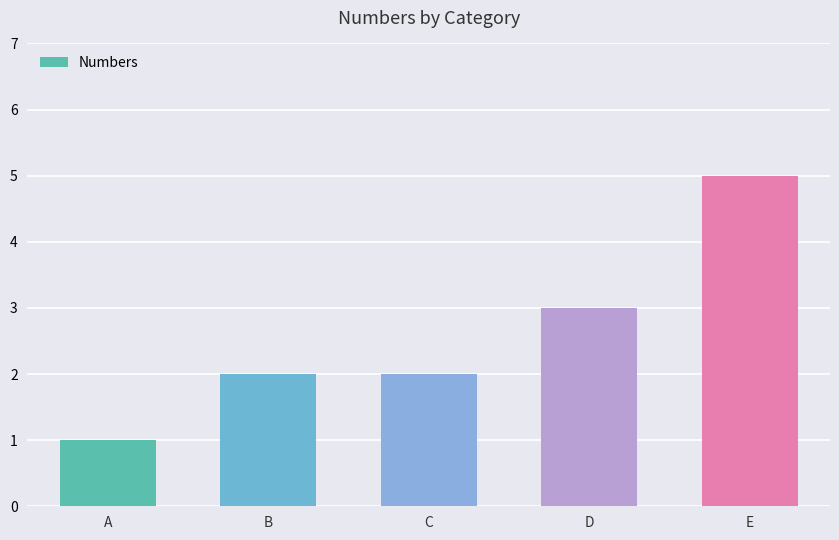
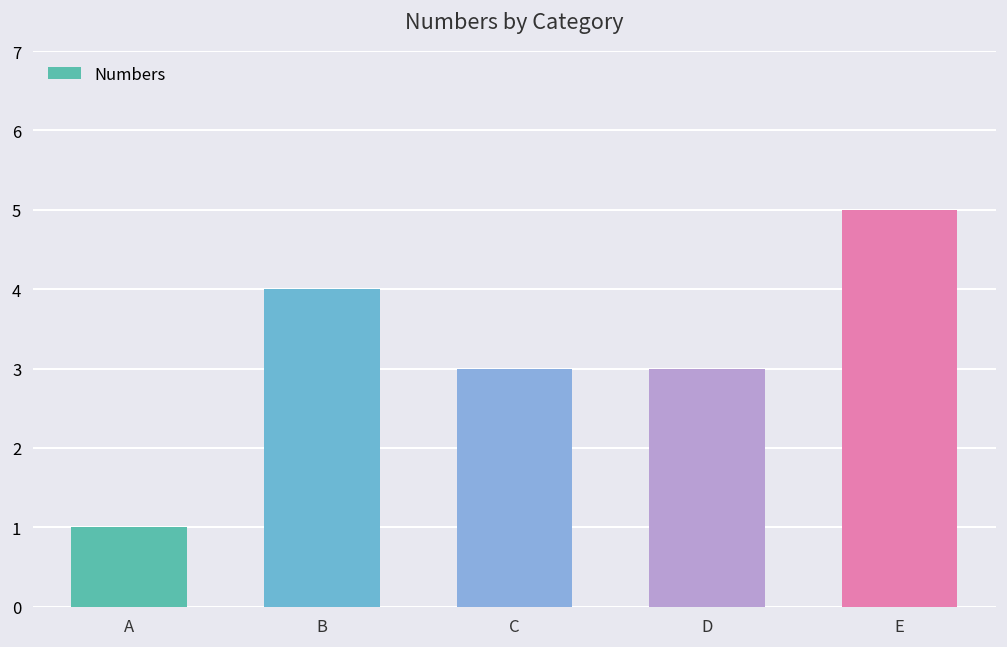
  {
    "A": 1,
-   "B": 2,
-   "C": 2,
+   "B": 4,
+   "C": 3,
    "D": 3,
    "E": 5
  }
